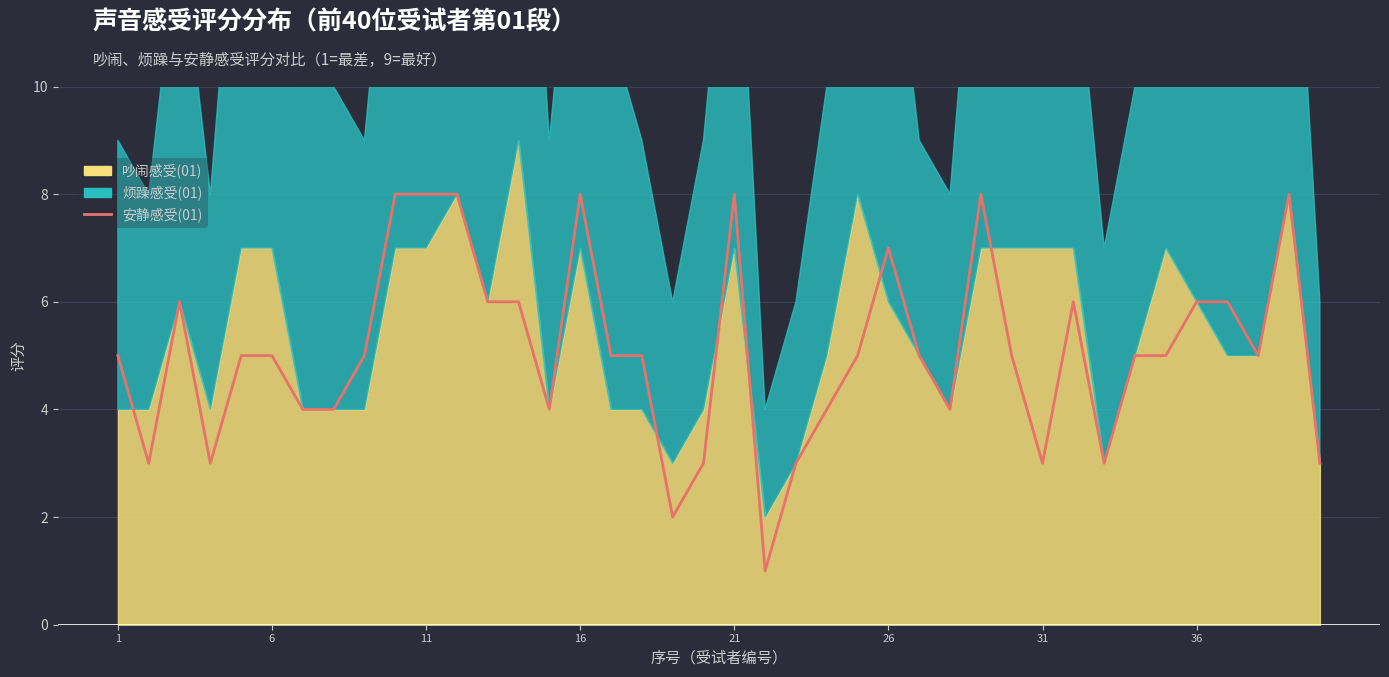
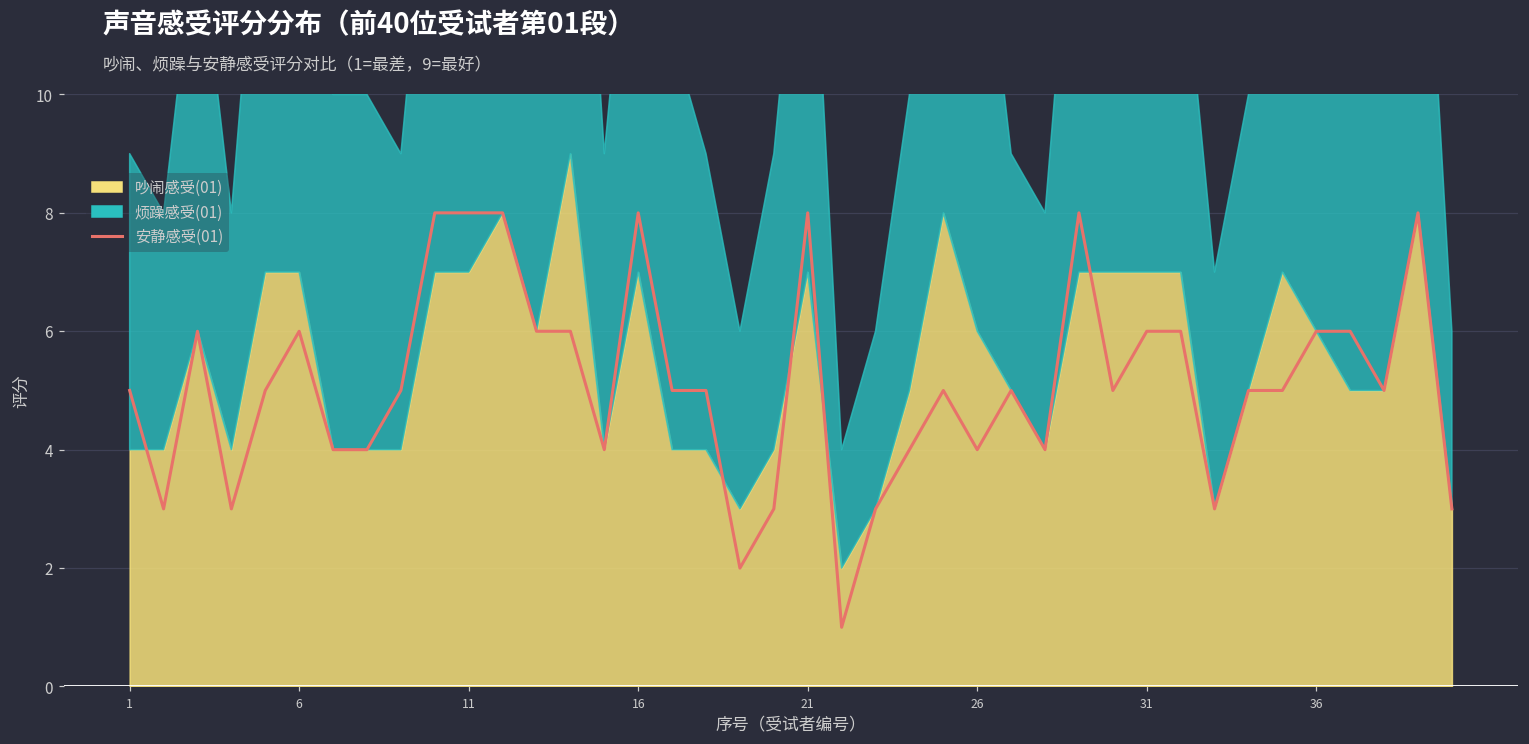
  {
    "安静感受(01)": {
      "1": 5,
-     "6": 5,
+     "6": 6,
      "11": 8,
      "16": 8,
      "21": 8,
-     "26": 7,
-     "31": 3
+     "26": 4,
+     "31": 6
    },
    "吵闹感受(01)": {
      "1": 4,
      "6": 7,
      "11": 7,
      "16": 7,
      "21": 7,
      "26": 6,
      "31": 7
    },
    "烦躁感受(01)": {
      "1": 5
    }
  }
